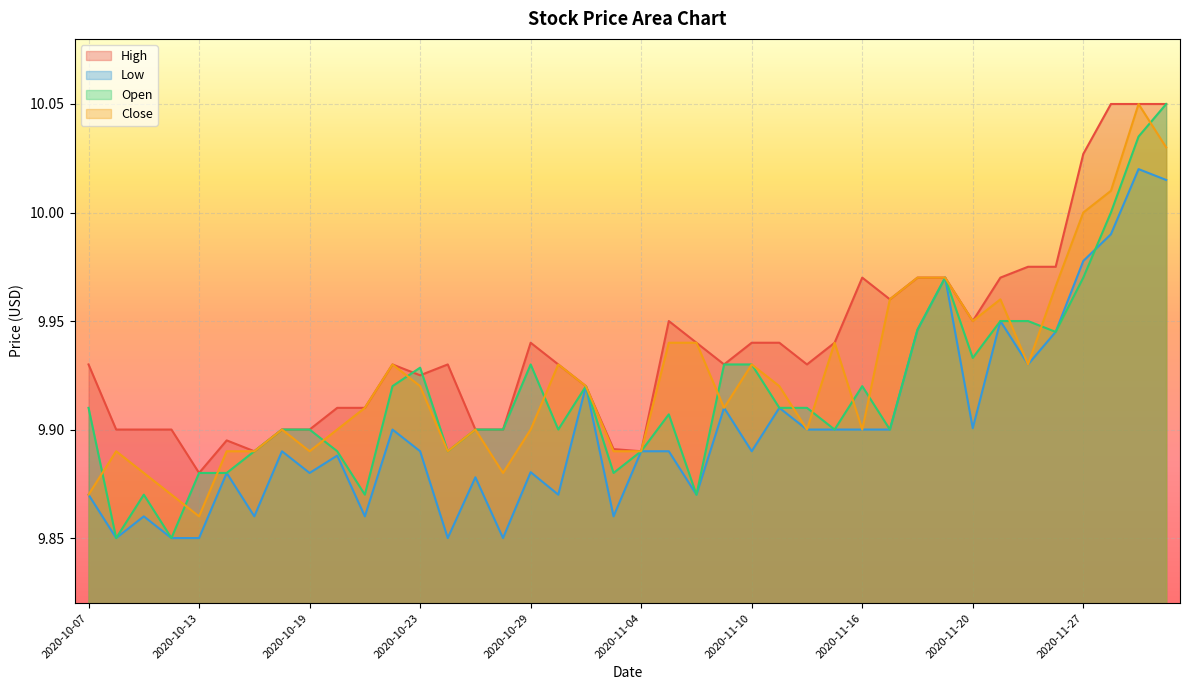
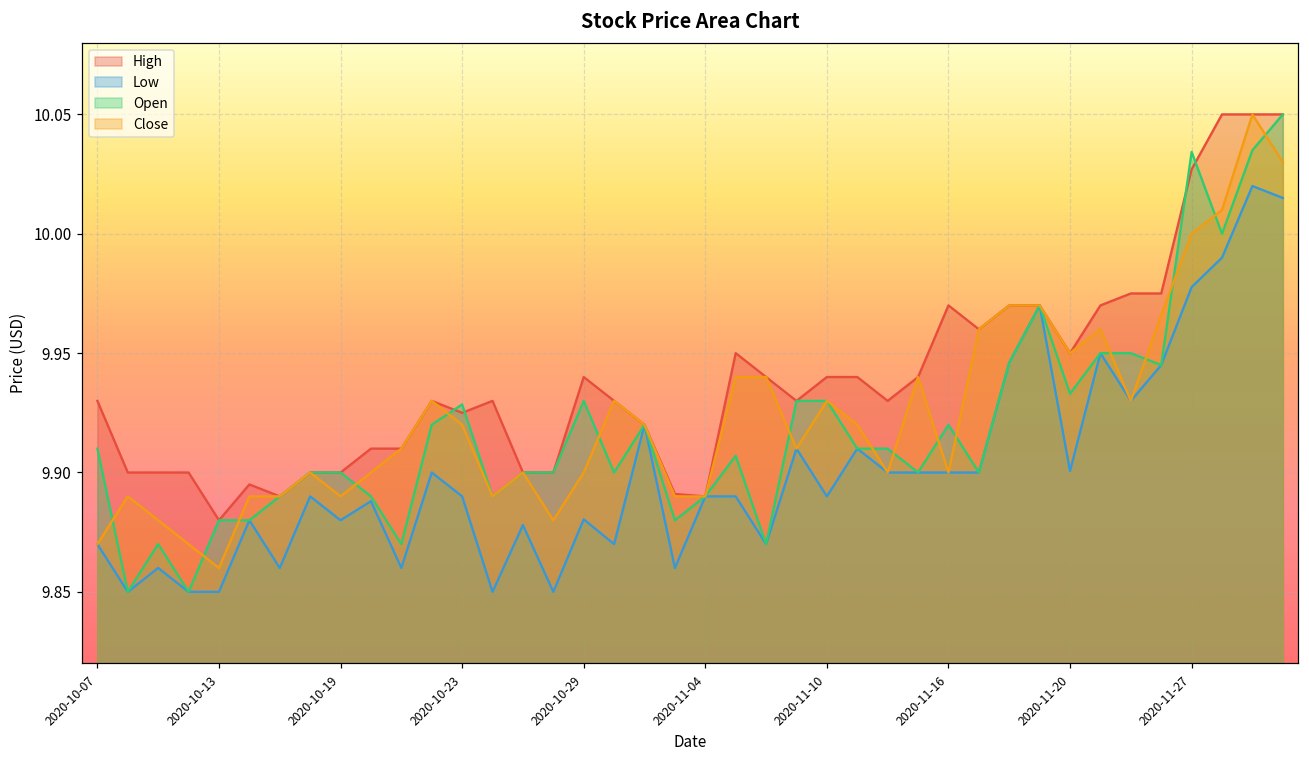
  {
    "Low": {
      "2020-10-13": 9.850,
      "2020-10-19": 9.880,
      "2020-10-23": 9.890,
      "2020-10-29": 9.880,
      "2020-11-10": 9.890,
      "2020-11-20": 9.901,
      "2020-11-27": 9.978
    },
    "Open": {
      "2020-10-07": 9.910,
      "2020-10-23": 9.929,
      "2020-10-29": 9.930,
      "2020-11-16": 9.920,
      "2020-11-20": 9.933,
-     "2020-11-27": 9.970
+     "2020-11-27": 10.034
    }
  }
